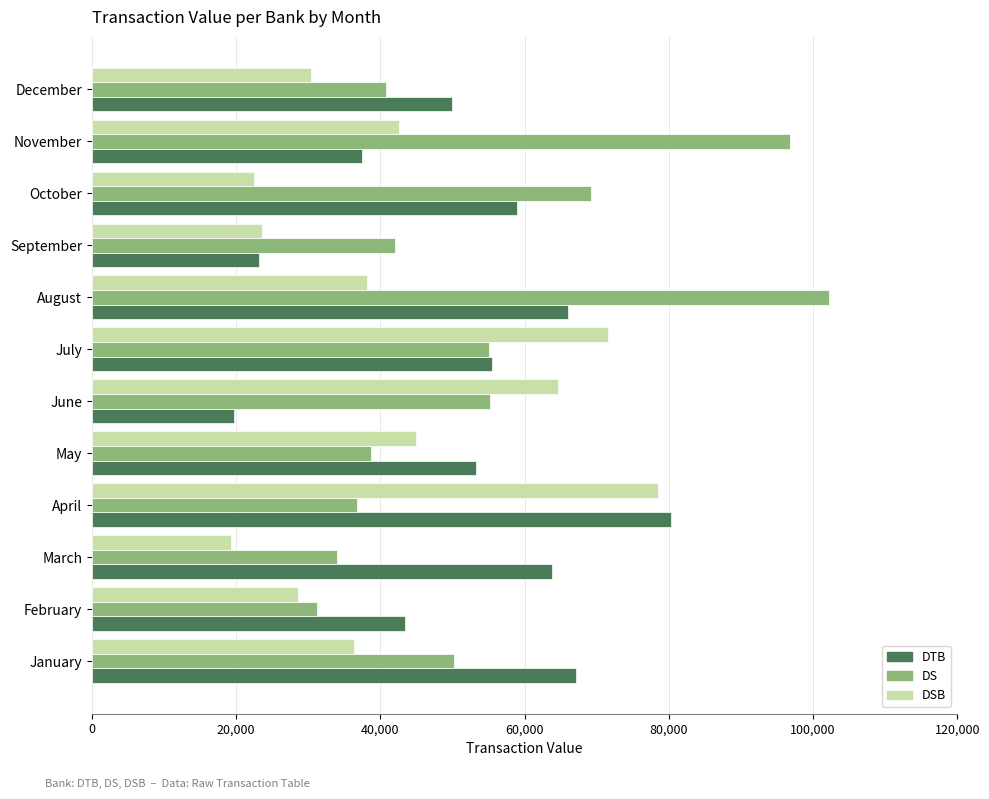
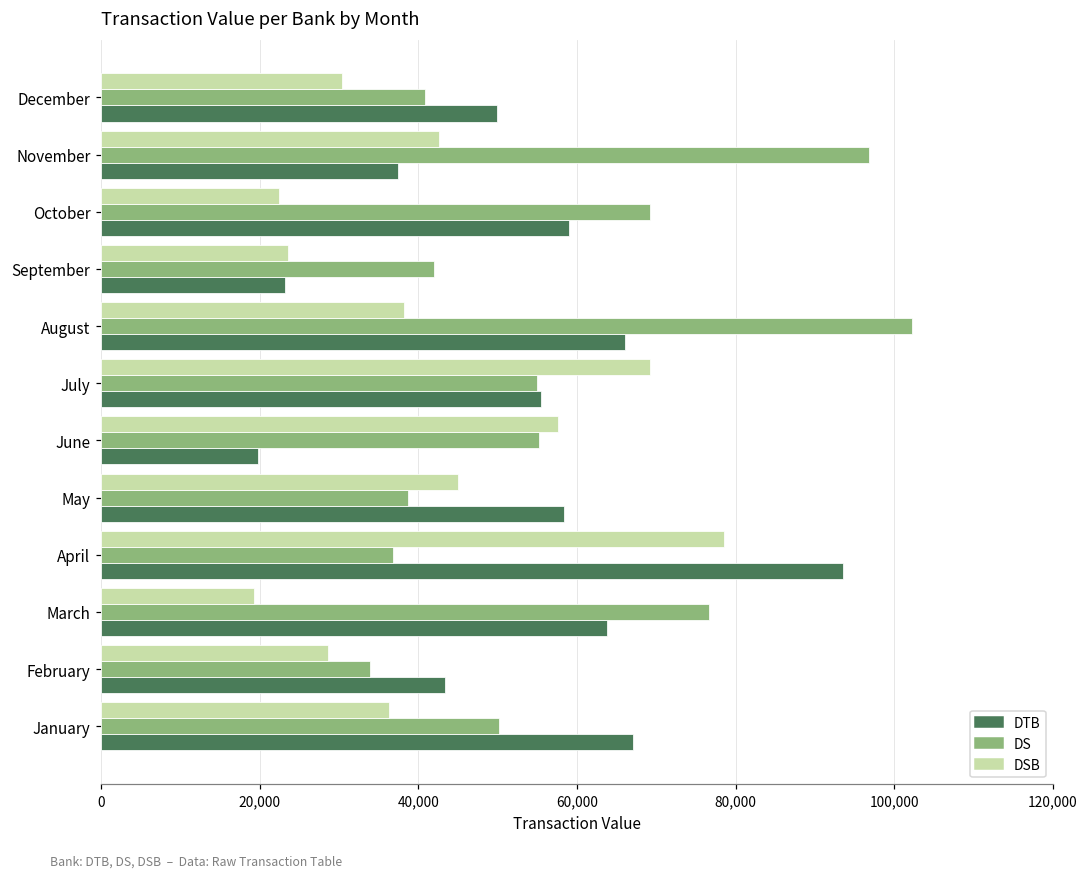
  {
    "DTB": {
      "December": "50,000",
      "November": "37,000",
      "October": "59,000",
      "September": "23,000",
      "August": "66,000",
      "July": "55,000",
      "June": "20,000",
-     "May": "53,000",
-     "April": "80,000",
+     "May": "58,000",
+     "April": "94,000",
      "March": "64,000",
      "February": "43,000",
      "January": "67,000"
    },
    "DS": {
      "December": "41,000",
      "November": "97,000",
      "October": "69,000",
      "September": "42,000",
      "August": "102,000",
      "July": "55,000",
      "June": "55,000",
      "May": "39,000",
      "April": "37,000",
-     "March": "34,000",
-     "February": "31,000",
+     "March": "77,000",
+     "February": "34,000",
      "January": "50,000"
    },
    "DSB": {
      "December": "30,000",
      "November": "43,000",
      "October": "22,000",
      "September": "24,000",
      "August": "38,000",
-     "July": "72,000",
-     "June": "65,000",
+     "July": "69,000",
+     "June": "58,000",
      "May": "45,000",
      "April": "78,000",
      "March": "19,000",
      "February": "29,000",
      "January": "36,000"
    }
  }
